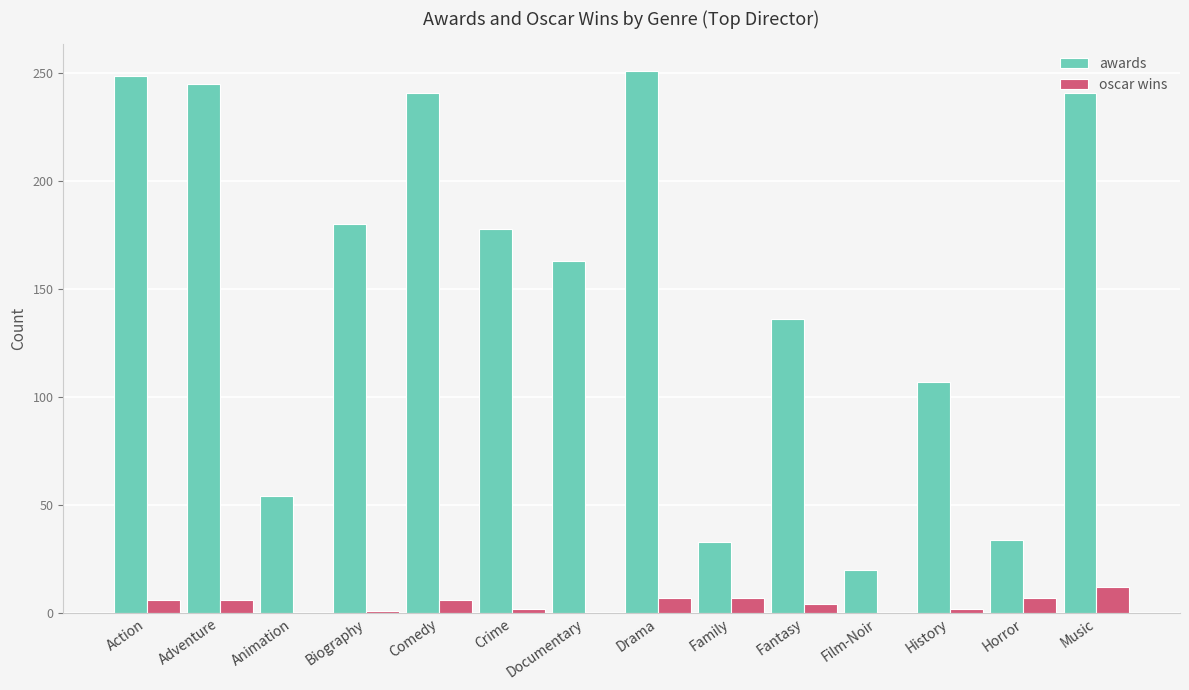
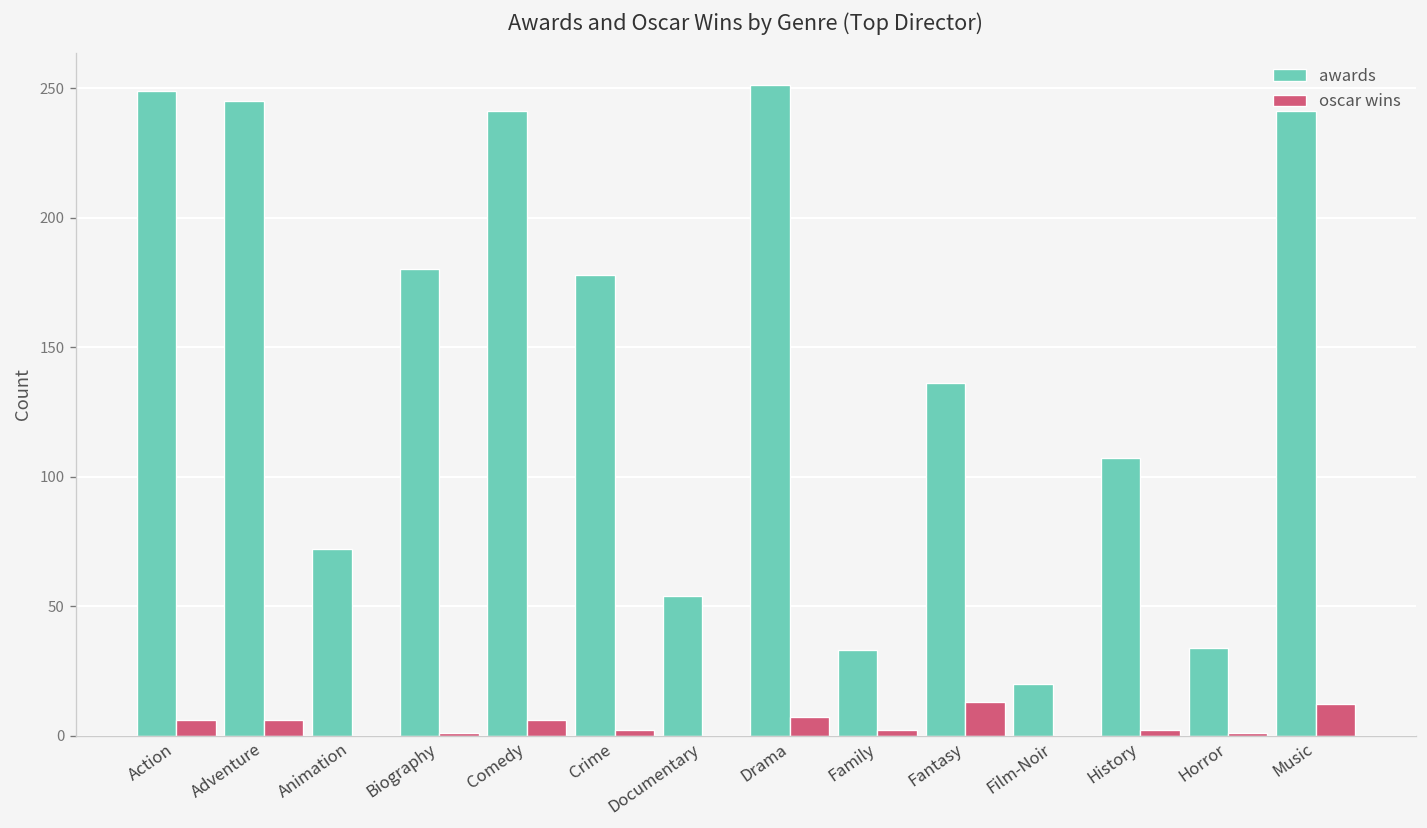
  {
    "awards": {
      "Action": 249,
      "Adventure": 245,
-     "Animation": 54,
+     "Animation": 72,
      "Biography": 180,
      "Comedy": 241,
      "Crime": 178,
-     "Documentary": 163,
+     "Documentary": 54,
      "Drama": 251,
      "Family": 33,
      "Fantasy": 136,
      "Film-Noir": 20,
      "History": 107,
      "Horror": 34,
      "Music": 241
    },
    "oscar wins": {
      "Action": 6,
      "Adventure": 6,
      "Animation": 0,
      "Comedy": 6,
      "Crime": 2,
      "Documentary": 0,
      "Drama": 7,
-     "Family": 7,
-     "Fantasy": 4,
+     "Family": 2,
+     "Fantasy": 13,
      "Film-Noir": 0,
      "History": 2,
-     "Horror": 7,
+     "Horror": 1,
      "Music": 12
    }
  }
